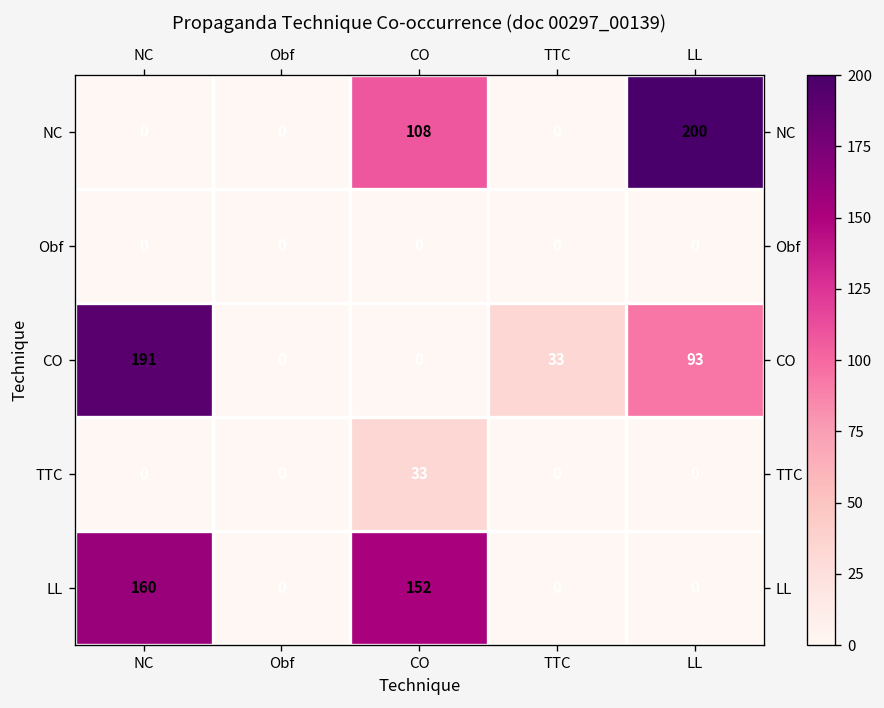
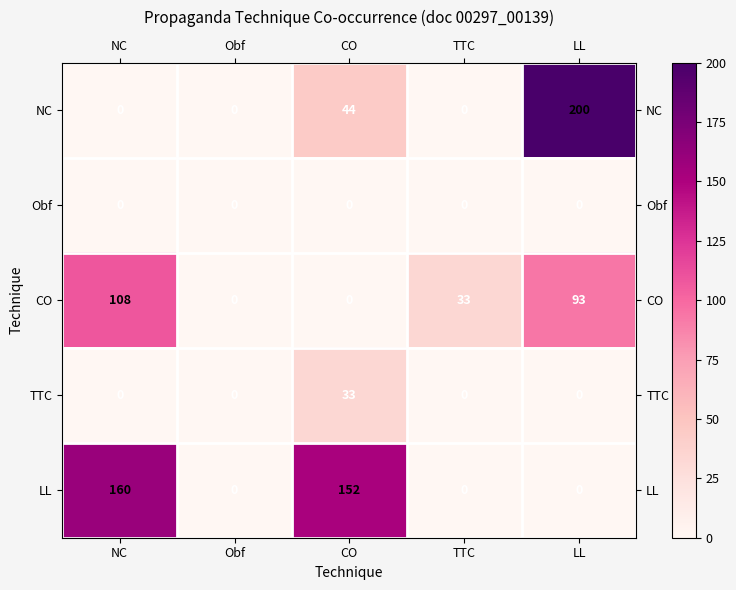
  {
    "NC": {
-     "CO": 108,
+     "CO": 44,
      "LL": 200
    },
    "CO": {
-     "NC": 191,
+     "NC": 108,
      "LL": 93
    },
    "LL": {
      "NC": 160,
      "CO": 152
    }
  }
